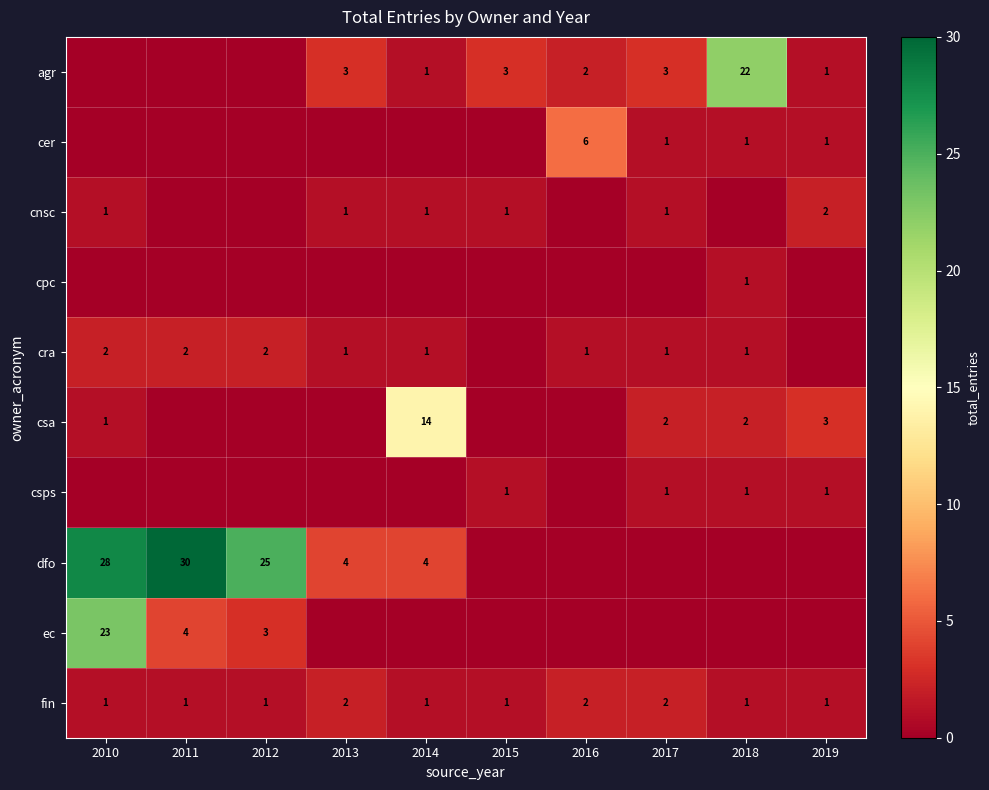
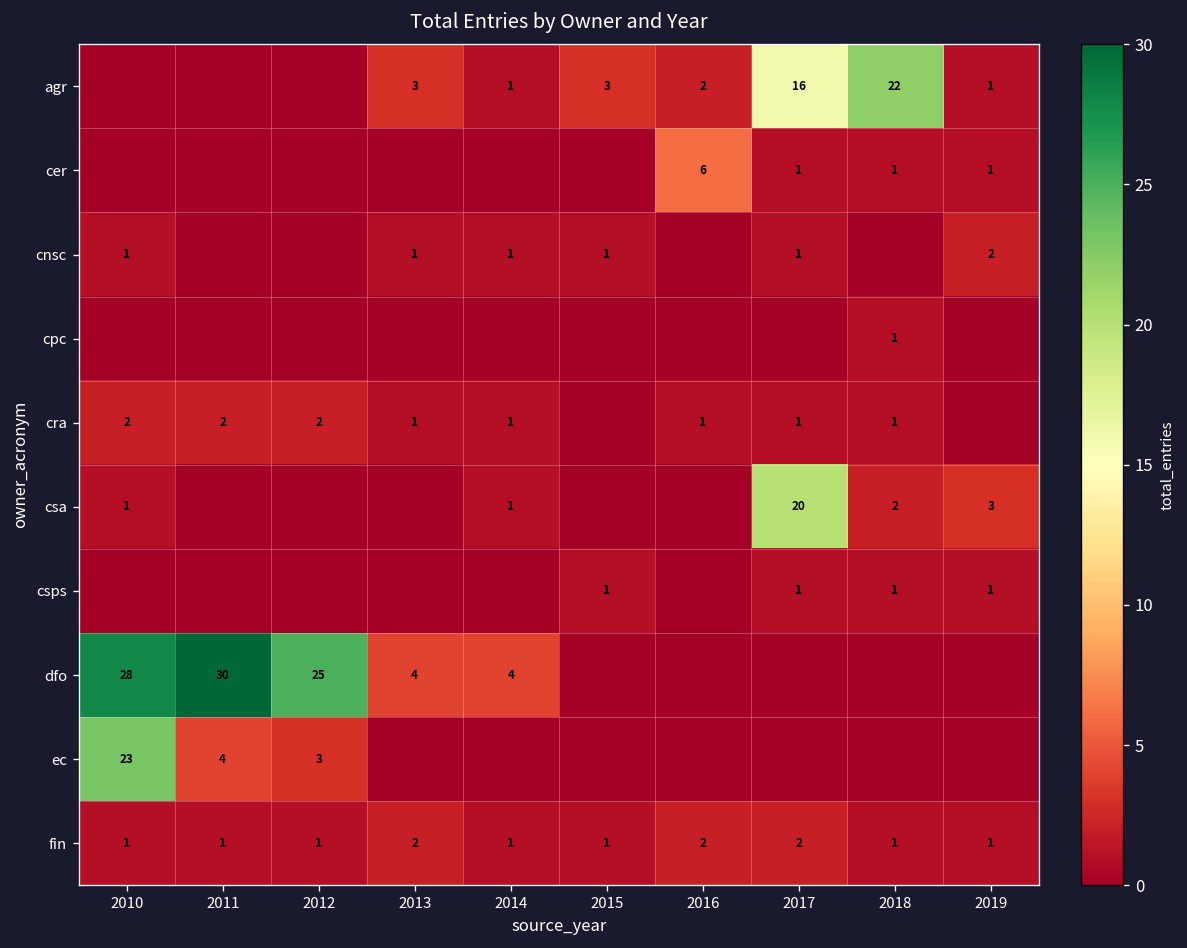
  {
    "agr": {
      "2013": 3,
      "2014": 1,
      "2015": 3,
      "2016": 2,
-     "2017": 3,
+     "2017": 16,
      "2018": 22,
      "2019": 1
    },
    "cer": {
      "2016": 6,
      "2017": 1,
      "2018": 1,
      "2019": 1
    },
    "cnsc": {
      "2010": 1,
      "2013": 1,
      "2014": 1,
      "2015": 1,
      "2017": 1,
      "2019": 2
    },
    "cpc": {
      "2018": 1
    },
    "cra": {
      "2010": 2,
      "2011": 2,
      "2012": 2,
      "2013": 1,
      "2014": 1,
      "2016": 1,
      "2017": 1,
      "2018": 1
    },
    "csa": {
      "2010": 1,
-     "2014": 14,
-     "2017": 2,
+     "2014": 1,
+     "2017": 20,
      "2018": 2,
      "2019": 3
    },
    "csps": {
      "2015": 1,
      "2017": 1,
      "2018": 1,
      "2019": 1
    },
    "dfo": {
      "2010": 28,
      "2011": 30,
      "2012": 25,
      "2013": 4,
      "2014": 4
    },
    "ec": {
      "2010": 23,
      "2011": 4,
      "2012": 3
    },
    "fin": {
      "2010": 1,
      "2011": 1,
      "2012": 1,
      "2013": 2,
      "2014": 1,
      "2015": 1,
      "2016": 2,
      "2017": 2,
      "2018": 1,
      "2019": 1
    }
  }
